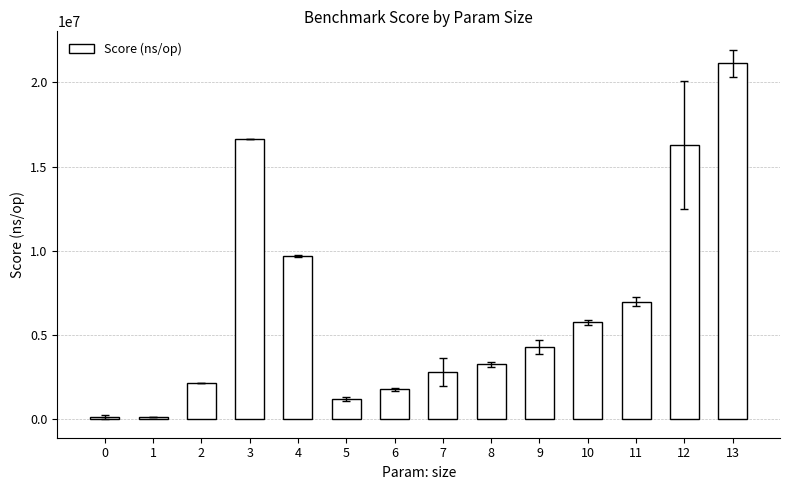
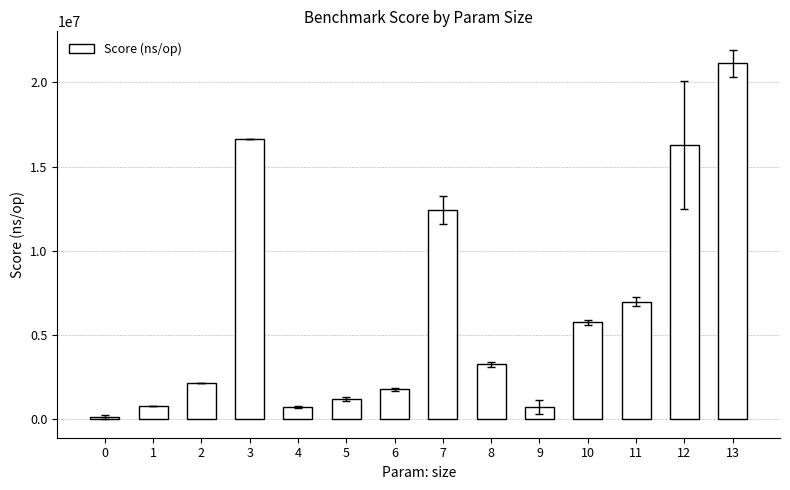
  {
    "Score (ns/op)": {
-     "1": 100000,
+     "1": 800000,
      "2": 2100000,
      "3": 16600000,
-     "4": 9700000,
+     "4": 700000,
      "5": 1200000,
      "6": 1800000,
-     "7": 2800000,
+     "7": 12400000,
      "8": 3300000,
-     "9": 4300000,
+     "9": 700000,
      "10": 5800000,
      "11": 7000000,
      "12": 16300000,
      "13": 21100000
    }
  }
